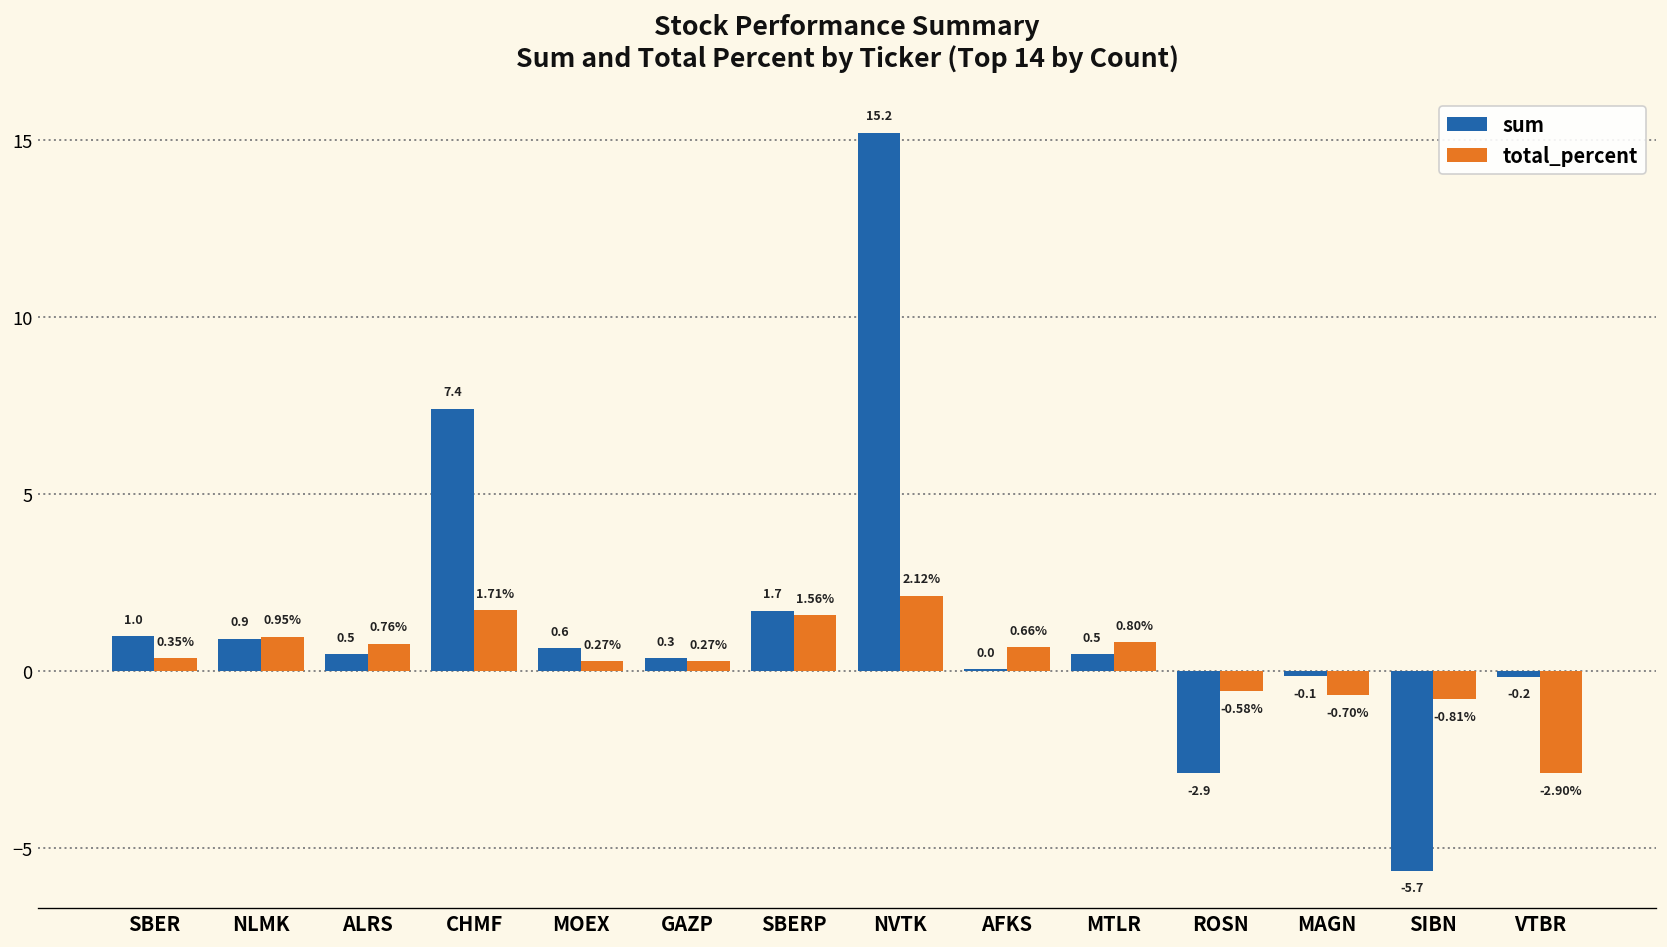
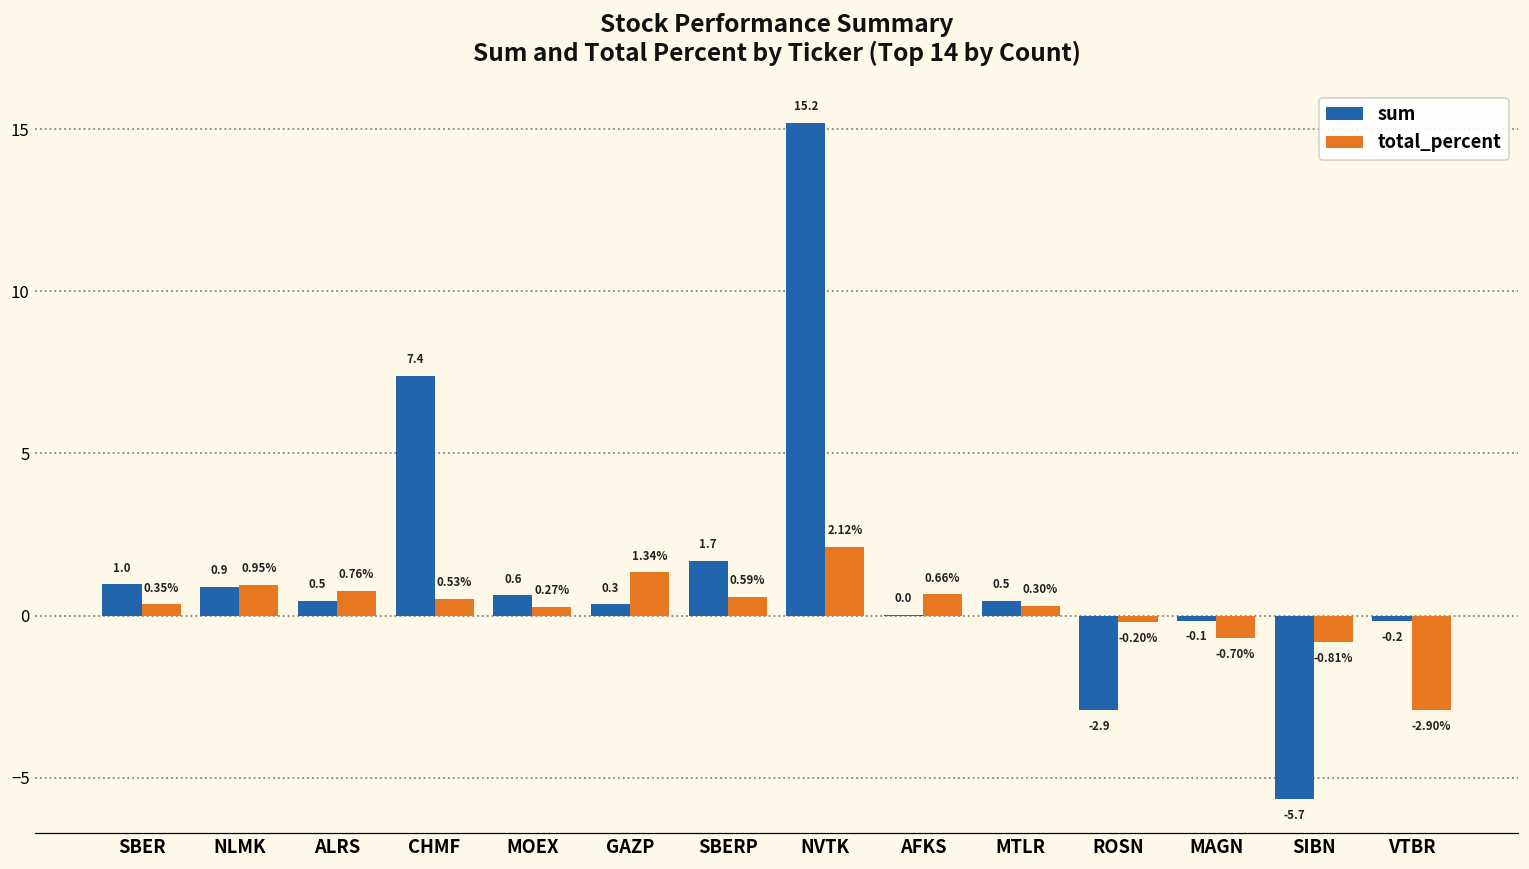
  {
    "sum": {
      "SBER": "1.0",
      "NLMK": "0.9",
      "ALRS": "0.5",
      "CHMF": "7.4",
      "MOEX": "0.6",
      "GAZP": "0.3",
      "SBERP": "1.7",
      "NVTK": "15.2",
      "AFKS": "0.0",
      "MTLR": "0.5",
      "ROSN": "-2.9",
      "MAGN": "-0.1",
      "SIBN": "-5.7",
      "VTBR": "-0.2"
    },
    "total_percent": {
      "SBER": "0.35%",
      "NLMK": "0.95%",
      "ALRS": "0.76%",
-     "CHMF": "1.71%",
+     "CHMF": "0.53%",
      "MOEX": "0.27%",
-     "GAZP": "0.27%",
-     "SBERP": "1.56%",
+     "GAZP": "1.34%",
+     "SBERP": "0.59%",
      "NVTK": "2.12%",
      "AFKS": "0.66%",
-     "MTLR": "0.80%",
-     "ROSN": "-0.58%",
+     "MTLR": "0.30%",
+     "ROSN": "-0.20%",
      "MAGN": "-0.70%",
      "SIBN": "-0.81%",
      "VTBR": "-2.90%"
    }
  }
